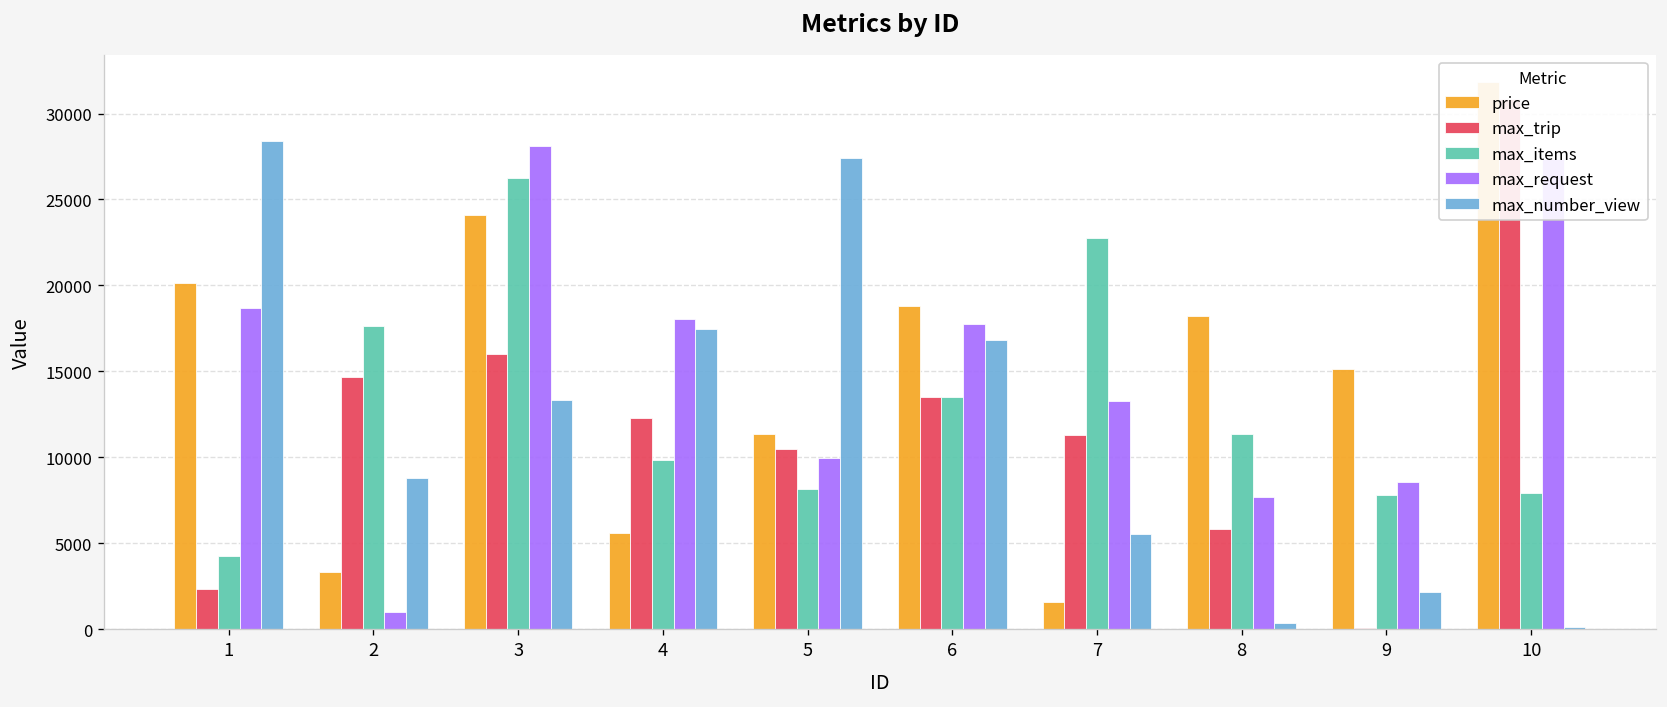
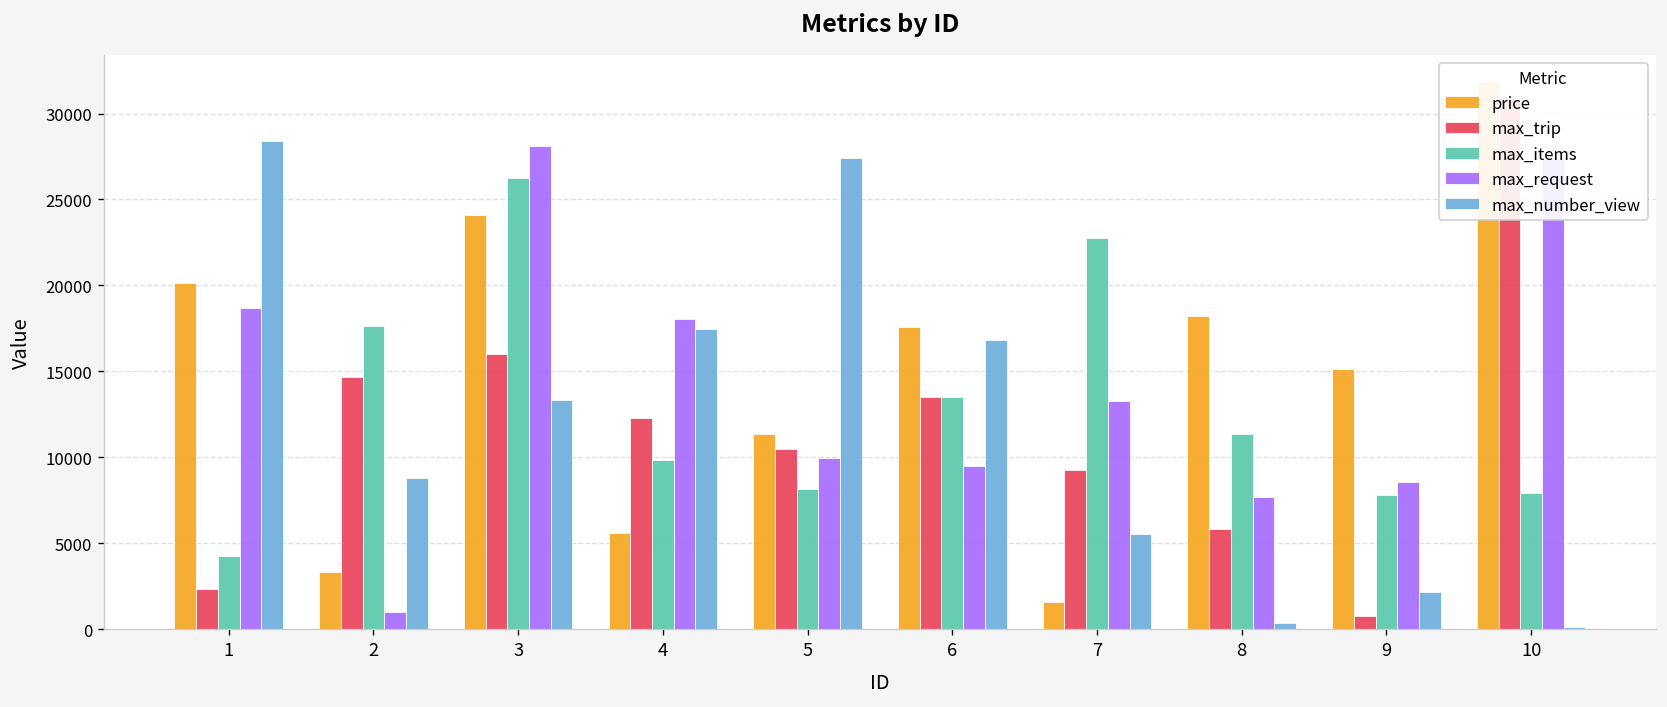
  {
    "price": {
      "1": 20100,
      "2": 3300,
      "3": 24100,
      "4": 5600,
      "5": 11300,
-     "6": 18800,
+     "6": 17600,
      "7": 1600,
      "8": 18200,
      "9": 15200
    },
    "max_trip": {
      "1": 2300,
      "2": 14700,
      "3": 16000,
      "4": 12300,
      "5": 10500,
      "6": 13500,
-     "7": 11300,
+     "7": 9300,
      "8": 5800,
-     "9": 100
+     "9": 800
    },
    "max_request": {
      "1": 18700,
      "2": 1000,
      "3": 28100,
      "4": 18000,
      "5": 9900,
-     "6": 17800,
+     "6": 9500,
      "7": 13300,
      "8": 7700,
      "9": 8600
    }
  }
